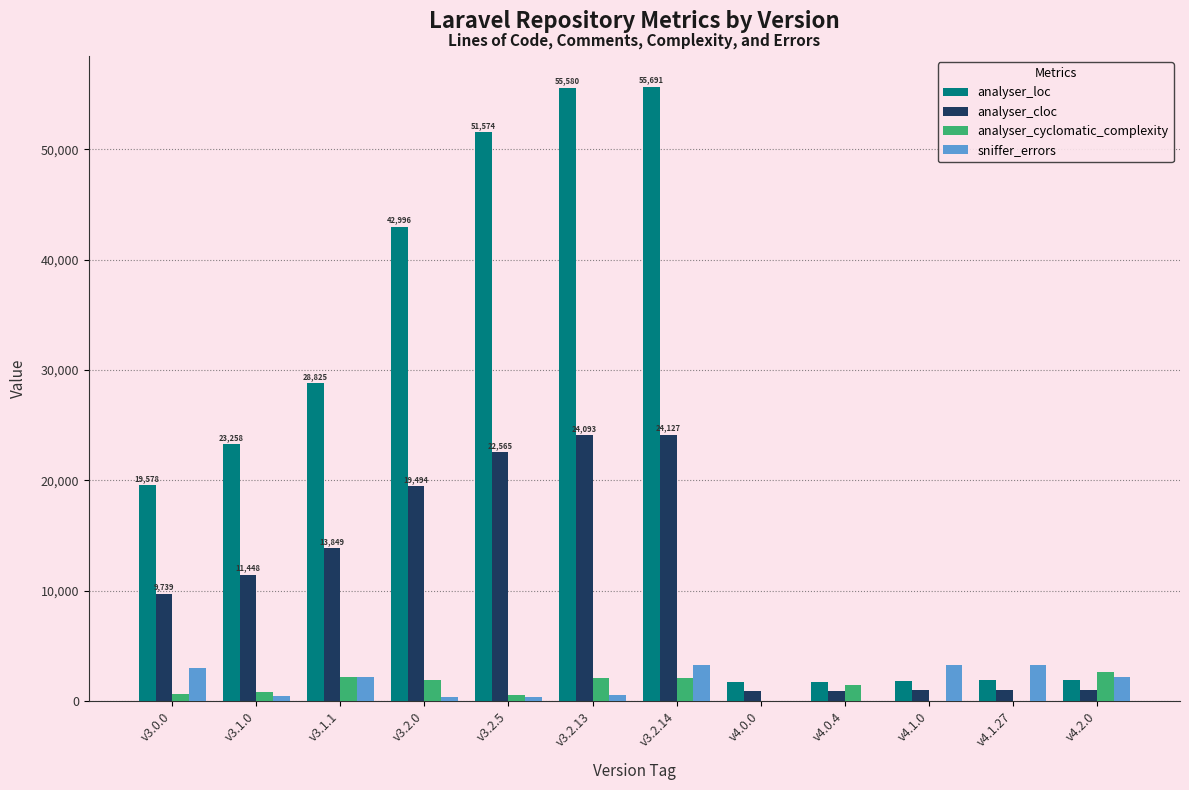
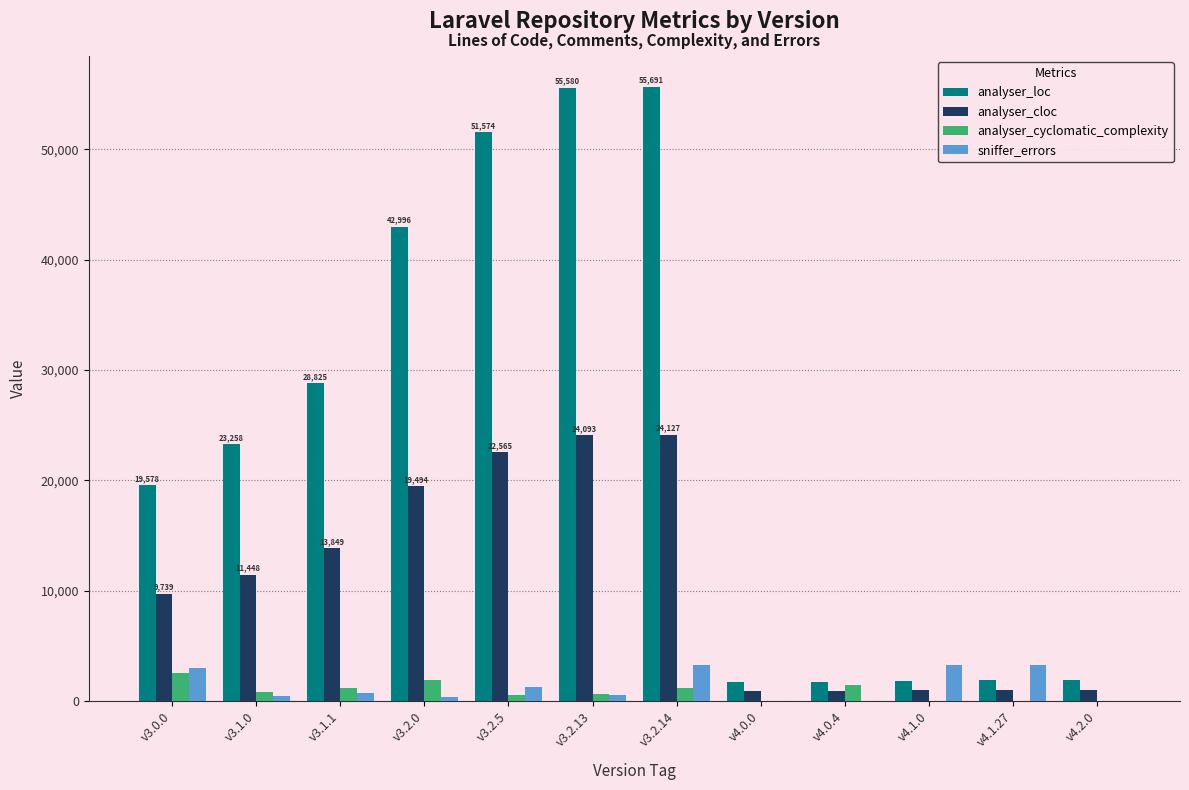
  {
    "analyser_loc": {
      "v3.0.0": "19,578",
      "v3.1.0": "23,258",
      "v3.1.1": "28,825",
      "v3.2.0": "42,996",
      "v3.2.5": "51,574",
      "v3.2.13": "55,580",
      "v3.2.14": "55,691"
    },
    "analyser_cloc": {
      "v3.0.0": "9,739",
      "v3.1.0": "11,448",
      "v3.1.1": "13,849",
      "v3.2.0": "19,494",
      "v3.2.5": "22,565",
      "v3.2.13": "24,093",
      "v3.2.14": "24,127"
    },
    "analyser_cyclomatic_complexity": {
-     "v3.0.0": "700",
+     "v3.0.0": "2,600",
      "v3.1.0": "800",
-     "v3.1.1": "2,200",
+     "v3.1.1": "1,200",
      "v3.2.0": "1,900",
      "v3.2.5": "500",
-     "v3.2.13": "2,000",
-     "v3.2.14": "2,100",
+     "v3.2.13": "700",
+     "v3.2.14": "1,100",
      "v4.0.4": "1,500",
-     "v4.2.0": "2,600"
+     "v4.2.0": "0"
    },
    "sniffer_errors": {
      "v3.0.0": "3,000",
      "v3.1.0": "500",
-     "v3.1.1": "2,200",
+     "v3.1.1": "700",
      "v3.2.0": "400",
-     "v3.2.5": "400",
+     "v3.2.5": "1,300",
      "v3.2.13": "600",
      "v3.2.14": "3,200",
      "v4.1.0": "3,300",
      "v4.1.27": "3,200",
-     "v4.2.0": "2,200"
+     "v4.2.0": "0"
    }
  }
